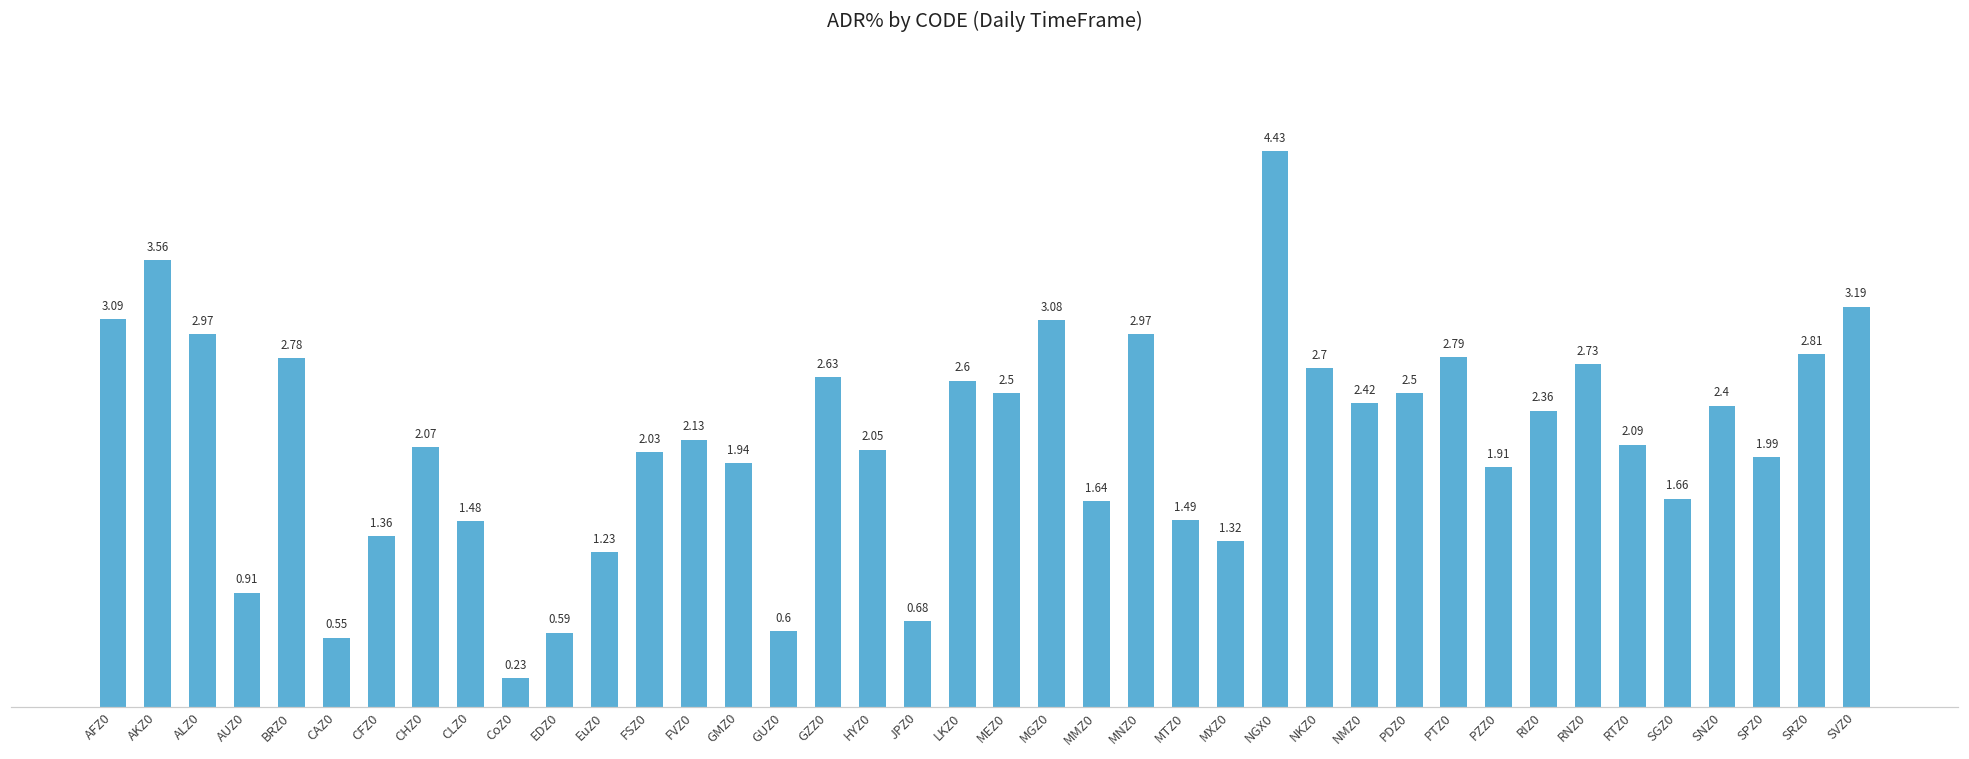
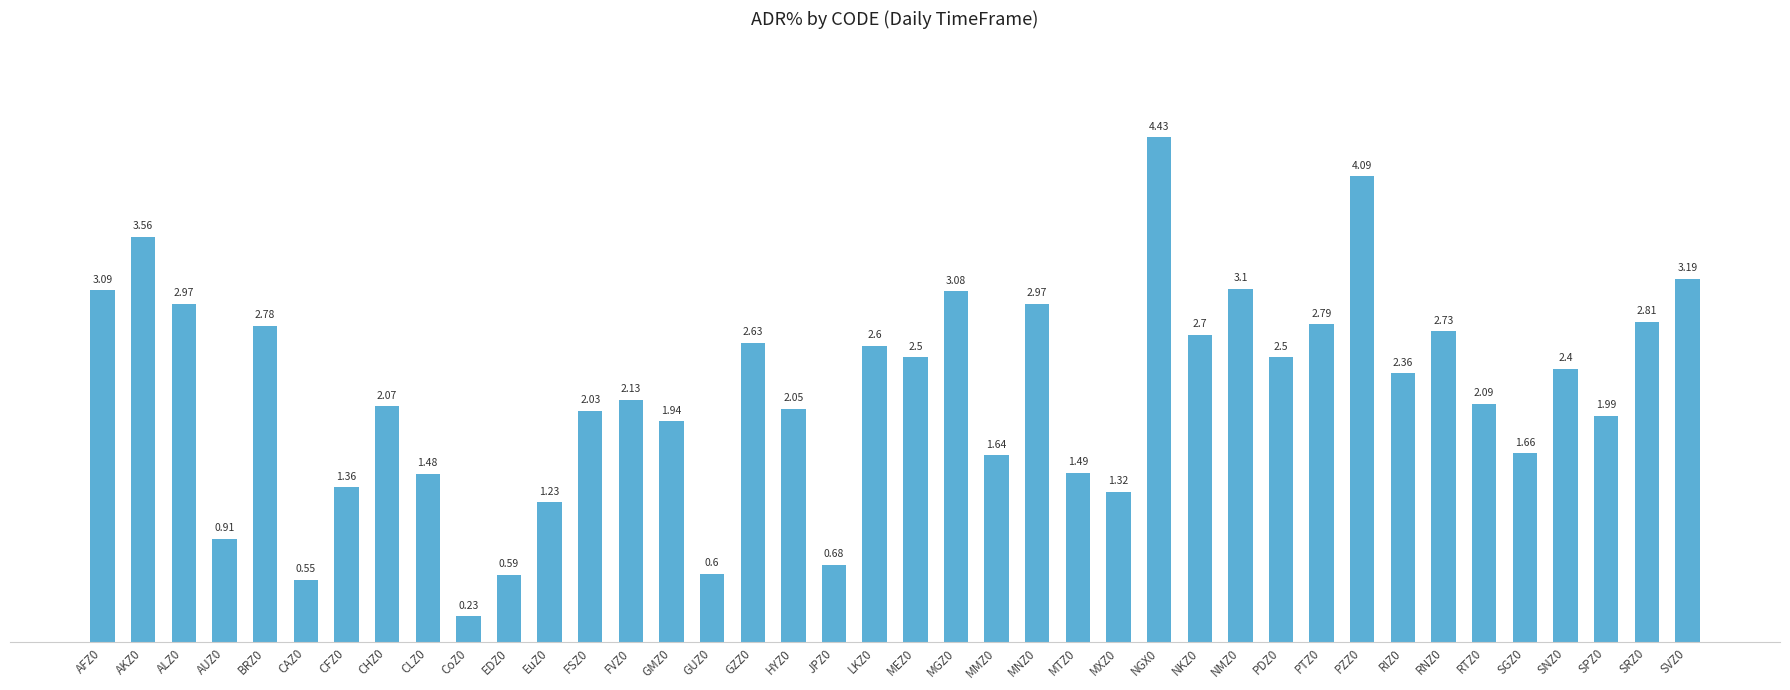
  {
    "AFZ0": 3.09,
    "AKZ0": 3.56,
    "ALZ0": 2.97,
    "AUZ0": 0.91,
    "BRZ0": 2.78,
    "CAZ0": 0.55,
    "CFZ0": 1.36,
    "CHZ0": 2.07,
    "CLZ0": 1.48,
    "CoZ0": 0.23,
    "EDZ0": 0.59,
    "EuZ0": 1.23,
    "FSZ0": 2.03,
    "FVZ0": 2.13,
    "GMZ0": 1.94,
    "GUZ0": 0.6,
    "GZZ0": 2.63,
    "HYZ0": 2.05,
    "JPZ0": 0.68,
    "LKZ0": 2.6,
    "MEZ0": 2.5,
    "MGZ0": 3.08,
    "MMZ0": 1.64,
    "MNZ0": 2.97,
    "MTZ0": 1.49,
    "MXZ0": 1.32,
    "NGX0": 4.43,
    "NKZ0": 2.7,
-   "NMZ0": 2.42,
+   "NMZ0": 3.1,
    "PDZ0": 2.5,
    "PTZ0": 2.79,
-   "PZZ0": 1.91,
+   "PZZ0": 4.09,
    "RIZ0": 2.36,
    "RNZ0": 2.73,
    "RTZ0": 2.09,
    "SGZ0": 1.66,
    "SNZ0": 2.4,
    "SPZ0": 1.99,
    "SRZ0": 2.81,
    "SVZ0": 3.19
  }
